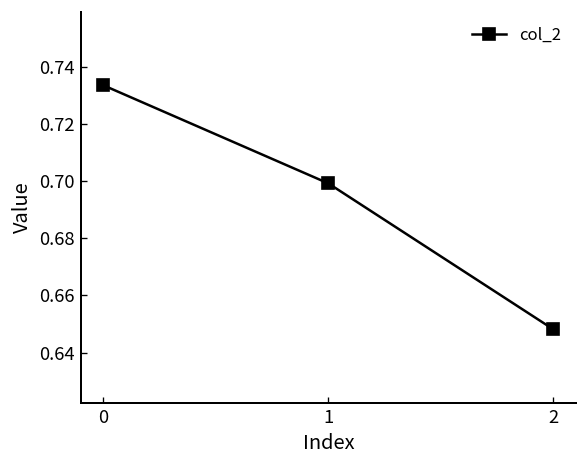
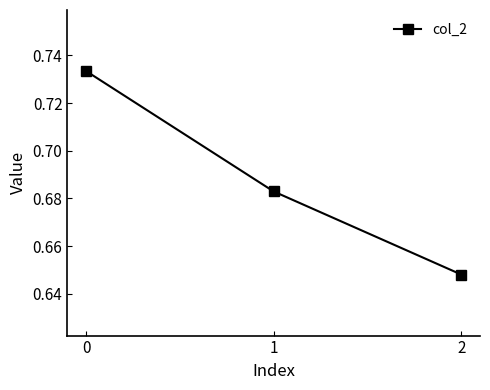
  {
    "0": 0.733,
-   "1": 0.699,
+   "1": 0.683,
    "2": 0.648
  }
